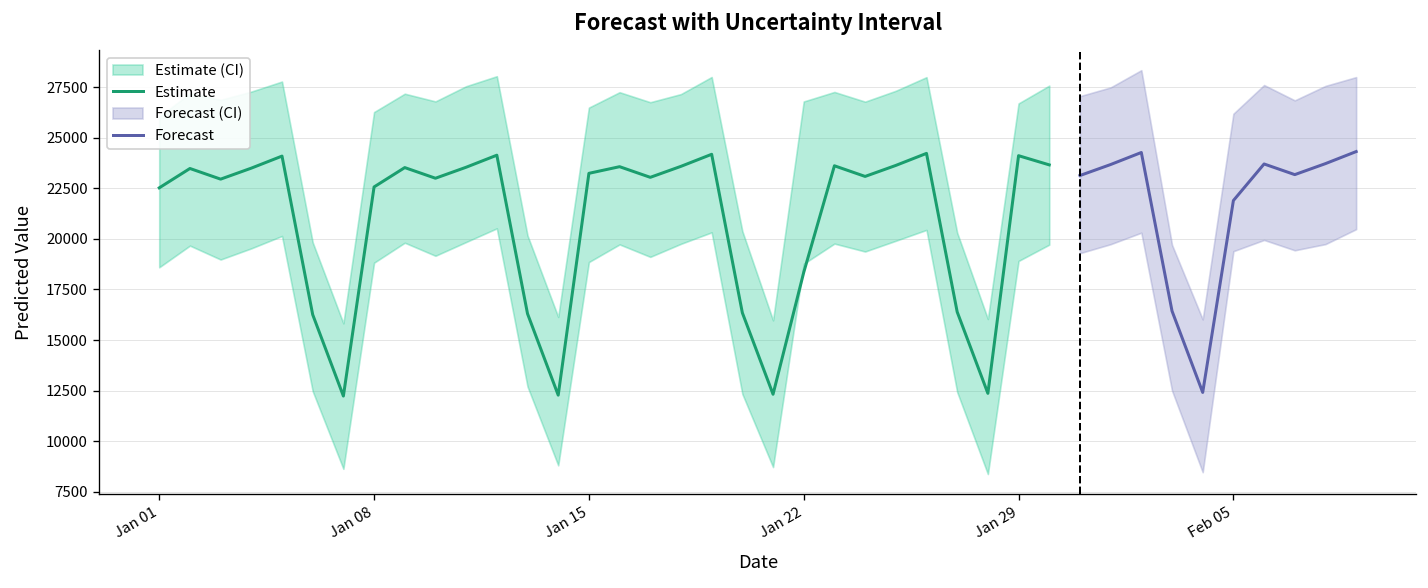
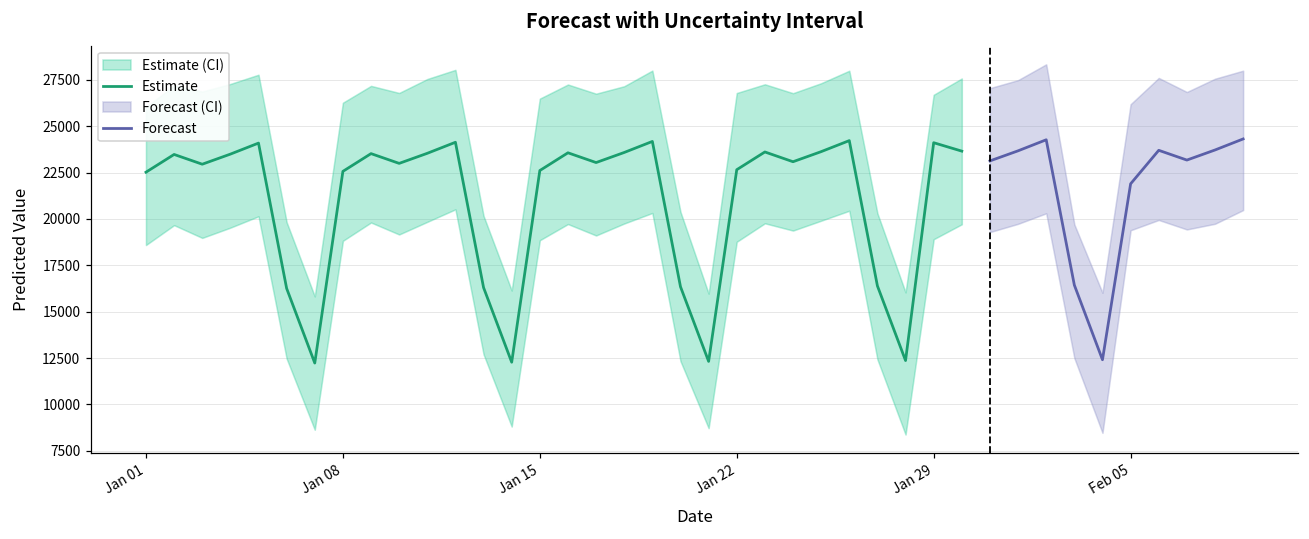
  {
    "Estimate": {
      "Jan 01": 22500,
      "Jan 08": 22600,
-     "Jan 15": 23200,
-     "Jan 22": 18300,
+     "Jan 15": 22600,
+     "Jan 22": 22700,
      "Jan 29": 24100
    },
    "Forecast": {
      "Feb 05": 21900
    }
  }
